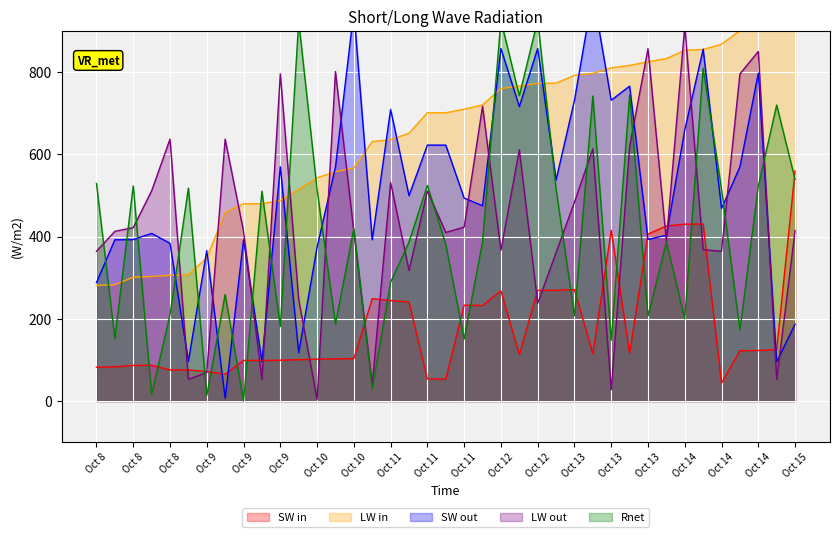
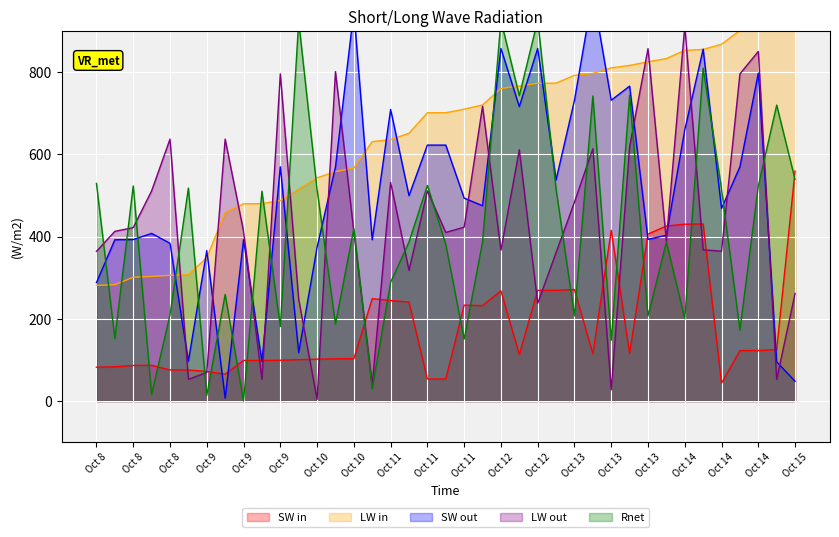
  {
    "SW in": {
      "Oct 15": 560
    },
    "SW out": {
-     "Oct 15": 190
+     "Oct 15": 50
    },
    "LW out": {
-     "Oct 15": 410
+     "Oct 15": 260
    },
    "Rnet": {
      "Oct 15": 540
    }
  }
